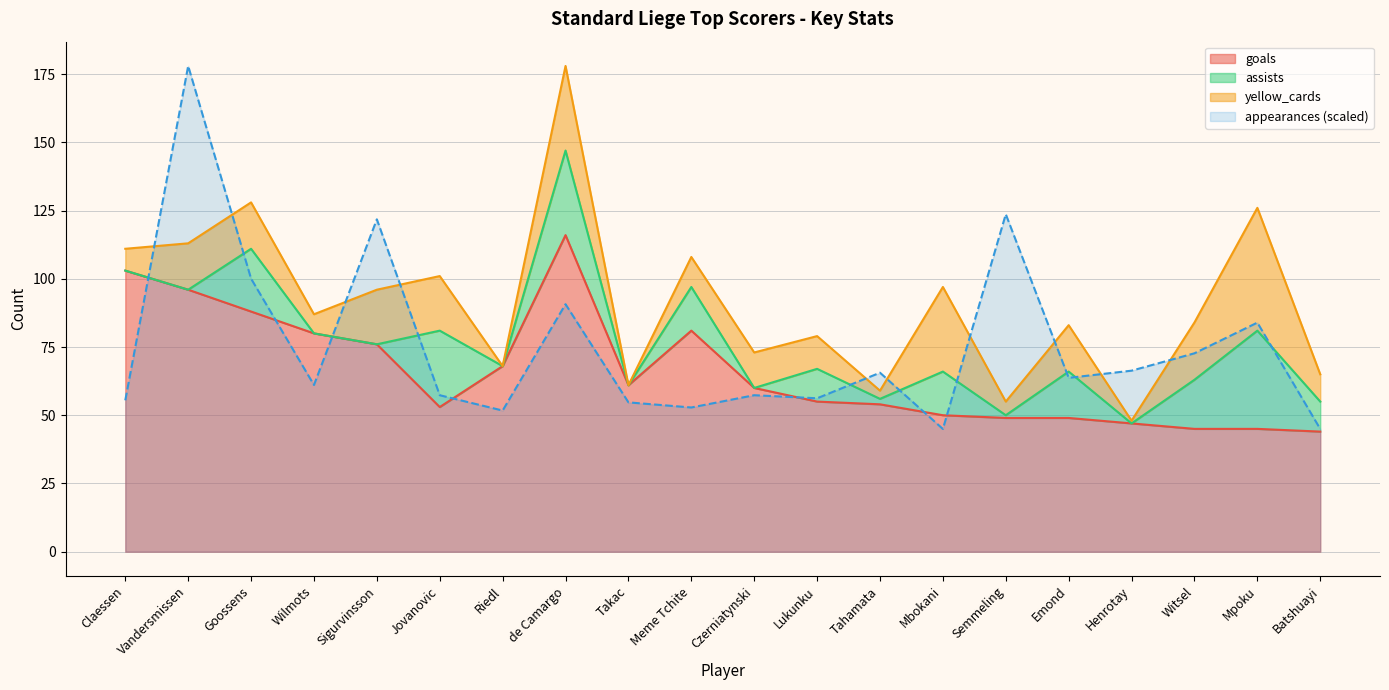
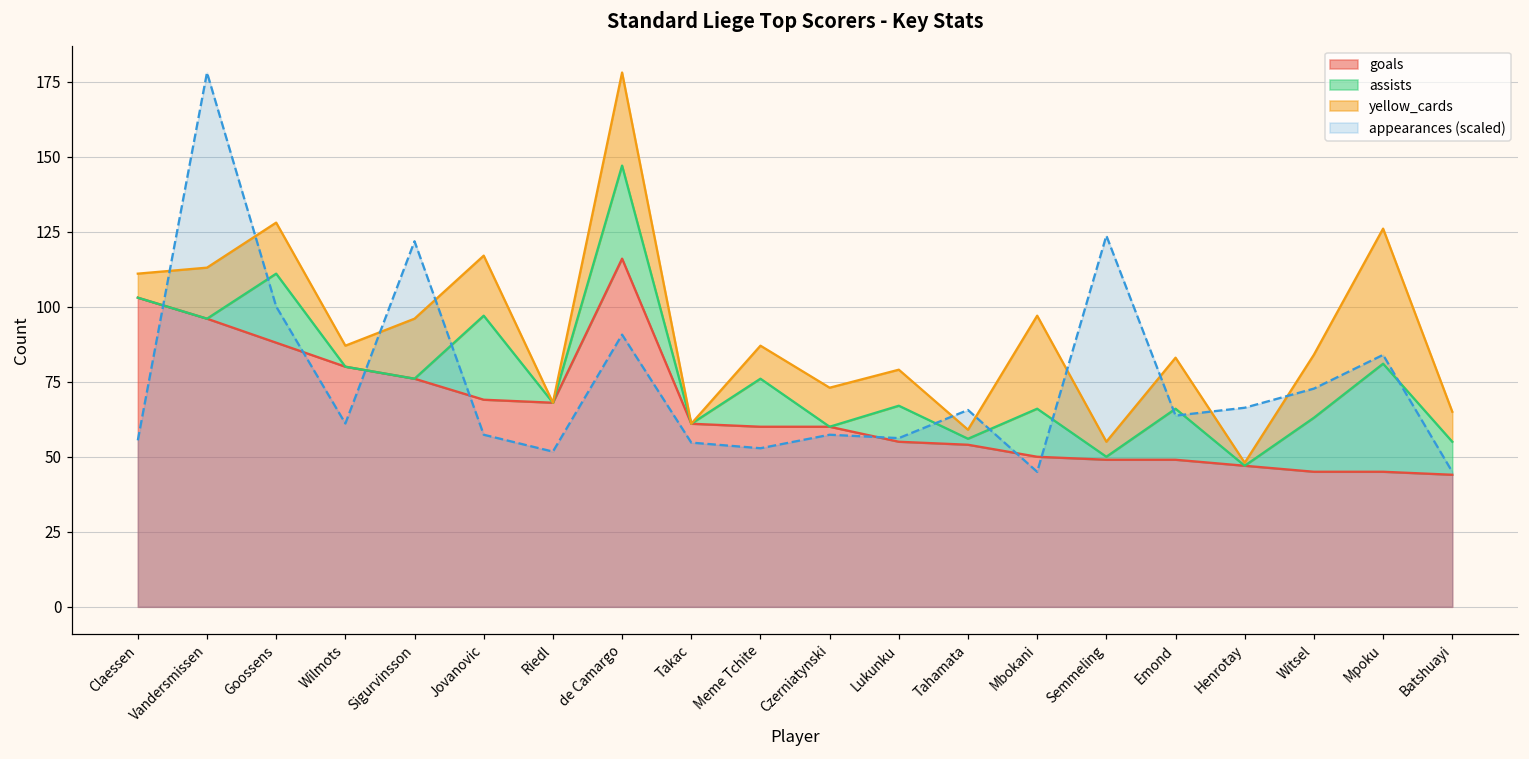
  {
    "goals": {
      "Goossens": 88,
-     "Jovanovic": 53,
+     "Jovanovic": 69,
      "de Camargo": 116,
-     "Meme Tchite": 81,
+     "Meme Tchite": 60,
      "Lukunku": 55,
      "Tahamata": 54,
      "Mbokani": 50,
      "Semmeling": 49,
      "Emond": 49,
      "Witsel": 45,
      "Mpoku": 45,
      "Batshuayi": 44
    },
    "assists": {
      "Goossens": 23,
      "Jovanovic": 28,
      "de Camargo": 31,
      "Meme Tchite": 16,
      "Lukunku": 12,
      "Tahamata": 2,
      "Mbokani": 16,
      "Semmeling": 1,
      "Emond": 17,
      "Witsel": 18,
      "Mpoku": 36,
      "Batshuayi": 11
    },
    "yellow_cards": {
      "Claessen": 8,
      "Vandersmissen": 17,
      "Goossens": 17,
      "Wilmots": 7,
      "Sigurvinsson": 20,
      "Jovanovic": 20,
      "de Camargo": 31,
      "Meme Tchite": 11,
      "Czerniatynski": 13,
      "Lukunku": 12,
      "Tahamata": 3,
      "Mbokani": 31,
      "Semmeling": 5,
      "Emond": 17,
      "Henrotay": 1,
      "Witsel": 21,
      "Mpoku": 45,
      "Batshuayi": 10
    },
    "appearances (scaled)": {
      "Claessen": 55,
      "Vandersmissen": 178,
      "Goossens": 100,
      "Wilmots": 61,
      "Sigurvinsson": 122,
      "Jovanovic": 57,
      "Riedl": 52,
      "de Camargo": 91,
      "Takac": 55,
      "Meme Tchite": 53,
      "Czerniatynski": 57,
      "Lukunku": 56,
      "Tahamata": 66,
      "Mbokani": 45,
      "Semmeling": 124,
      "Emond": 64,
      "Henrotay": 66,
      "Witsel": 73,
      "Mpoku": 84,
      "Batshuayi": 45
    }
  }
